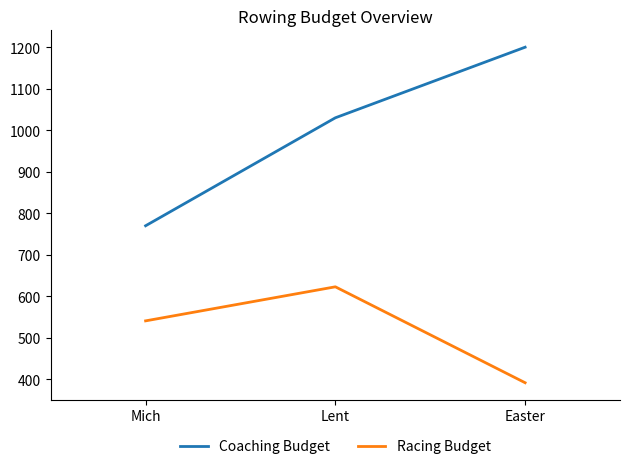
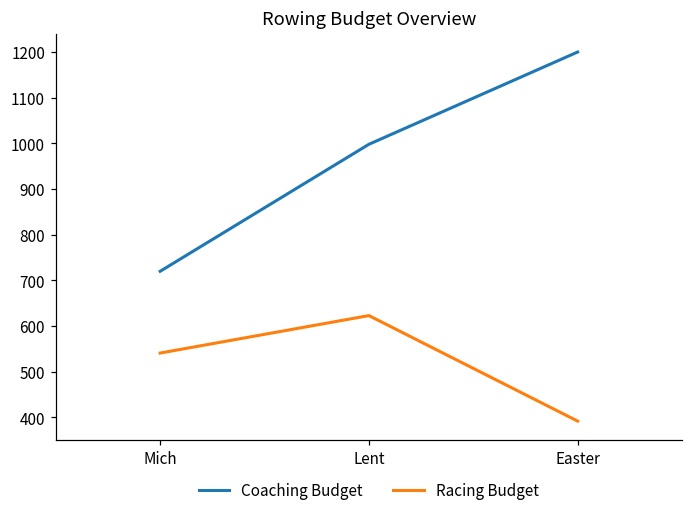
  {
    "Coaching Budget": {
-     "Mich": 770,
-     "Lent": 1030,
+     "Mich": 720,
+     "Lent": 1000,
      "Easter": 1200
    },
    "Racing Budget": {
      "Mich": 540,
      "Lent": 620,
      "Easter": 390
    }
  }
